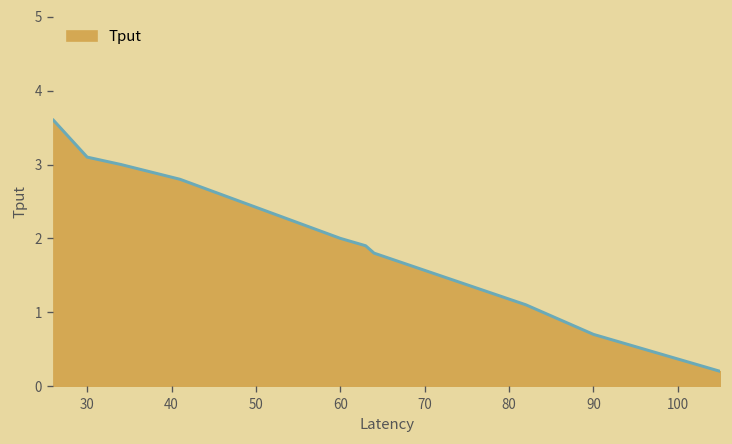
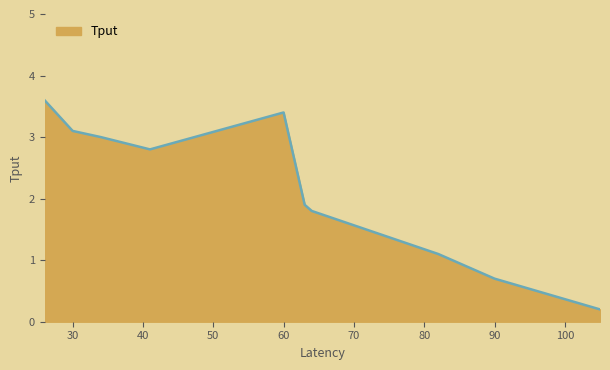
  {
    "30": 3.1,
-   "60": 2.0,
+   "60": 3.4,
    "90": 0.7
  }
